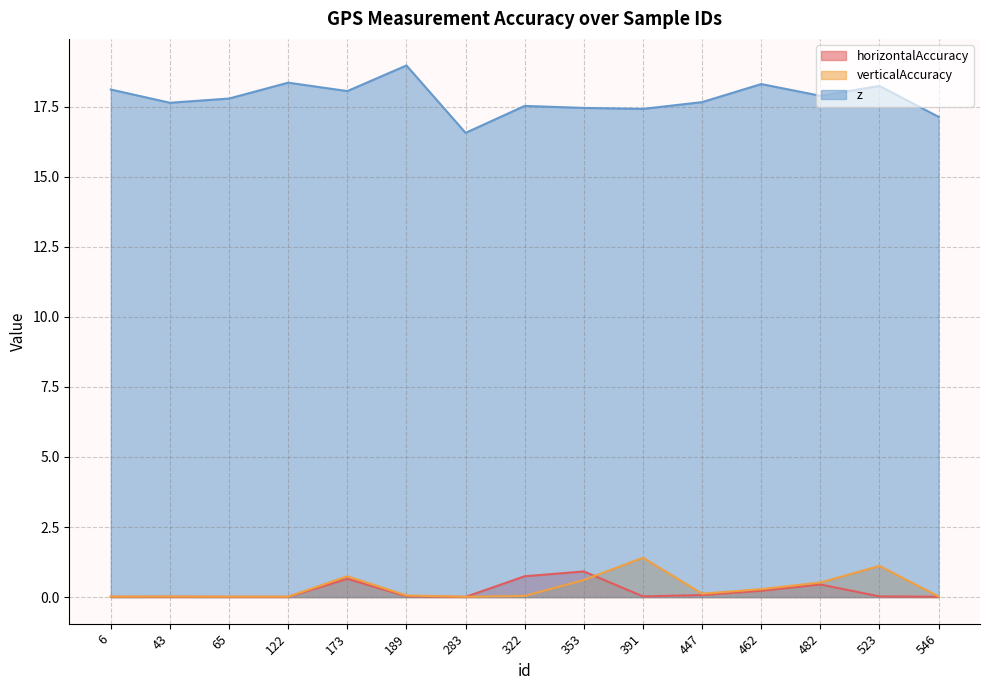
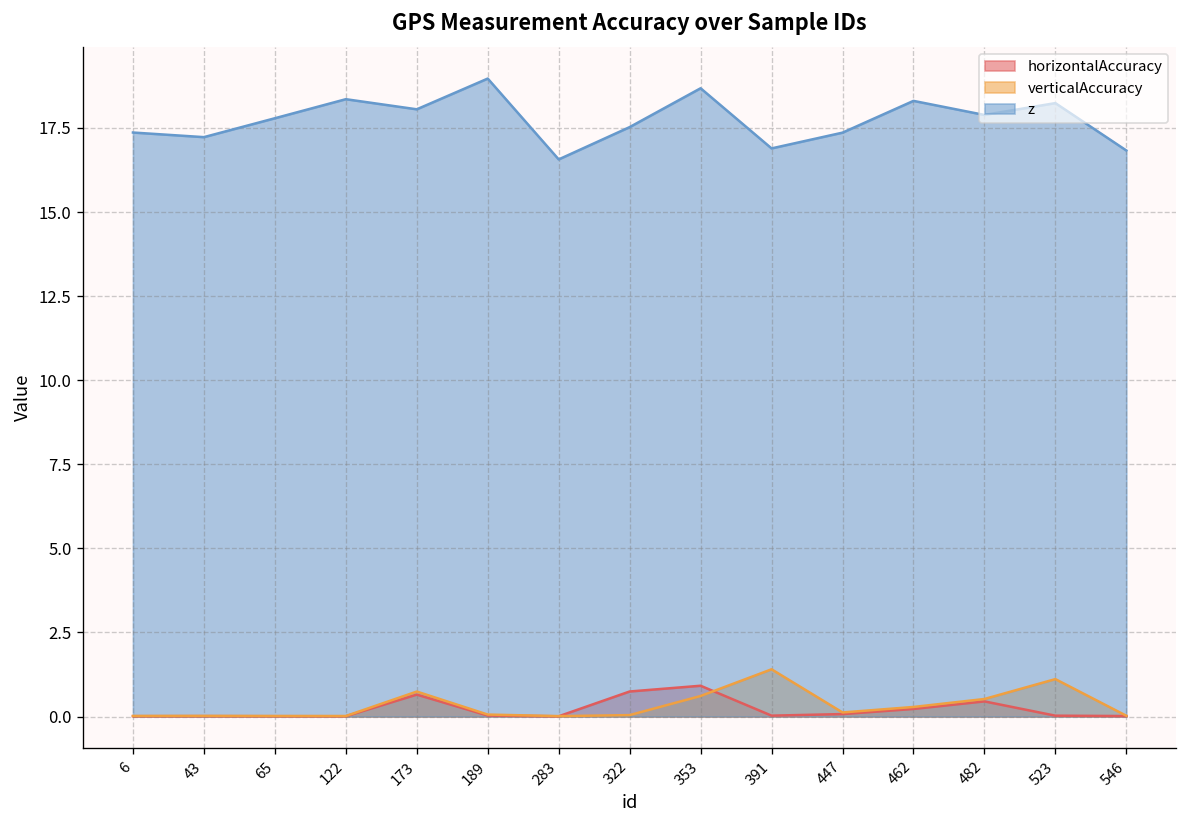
  {
    "horizontalAccuracy": {
      "173": 0.7,
      "322": 0.7,
      "353": 0.9,
      "391": 0.0,
      "523": 0.0
    },
    "verticalAccuracy": {
      "173": 0.7,
      "322": 0.0,
      "353": 0.6,
      "391": 1.4,
      "523": 1.1
    },
    "z": {
-     "6": 18.1,
-     "43": 17.6,
+     "6": 17.4,
+     "43": 17.2,
      "65": 17.8,
      "122": 18.4,
      "173": 18.1,
      "189": 19.0,
      "283": 16.6,
      "322": 17.5,
-     "353": 17.5,
-     "391": 17.4,
-     "447": 17.7,
+     "353": 18.7,
+     "391": 16.9,
+     "447": 17.4,
      "462": 18.3,
-     "546": 17.1
+     "546": 16.8
    }
  }
